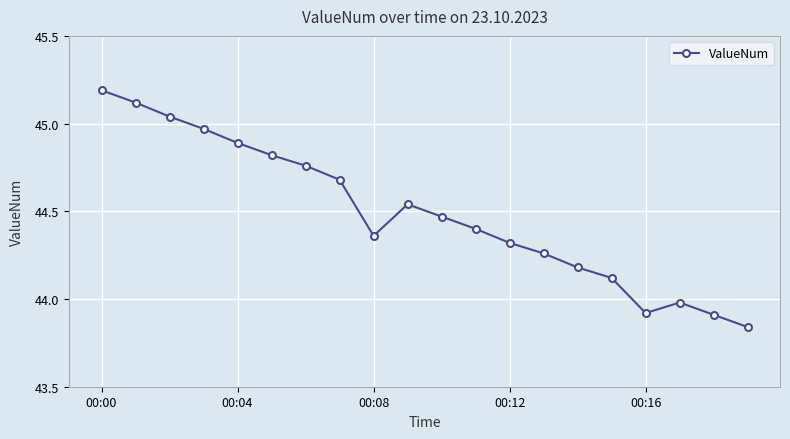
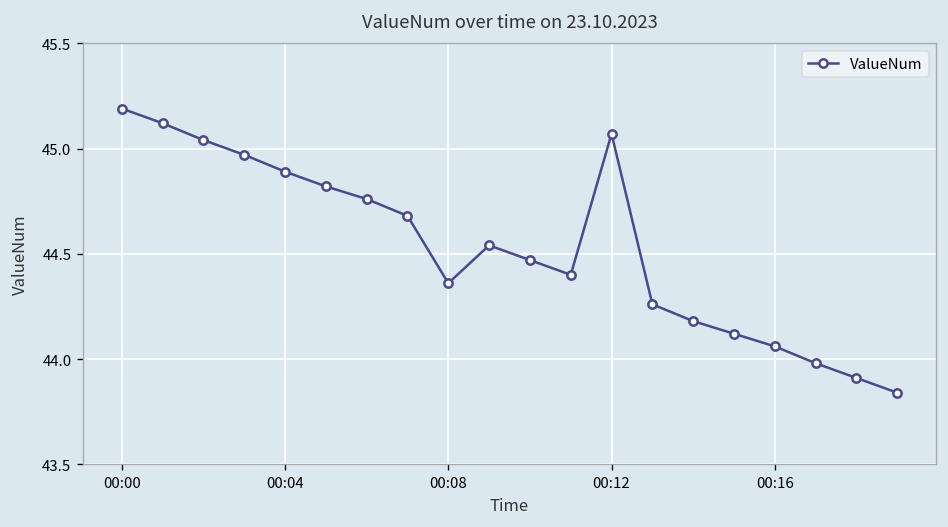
  {
    "00:00": 45.19,
    "00:04": 44.89,
    "00:08": 44.36,
-   "00:12": 44.32,
-   "00:16": 43.92
+   "00:12": 45.07,
+   "00:16": 44.06
  }
